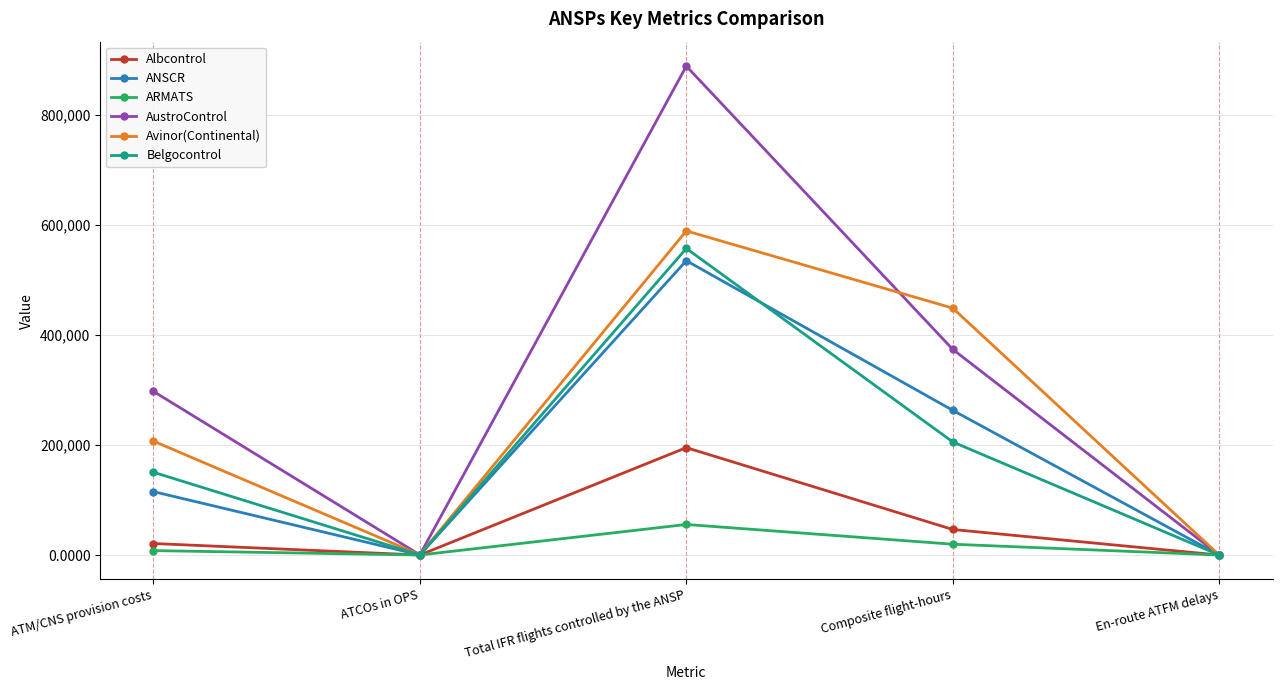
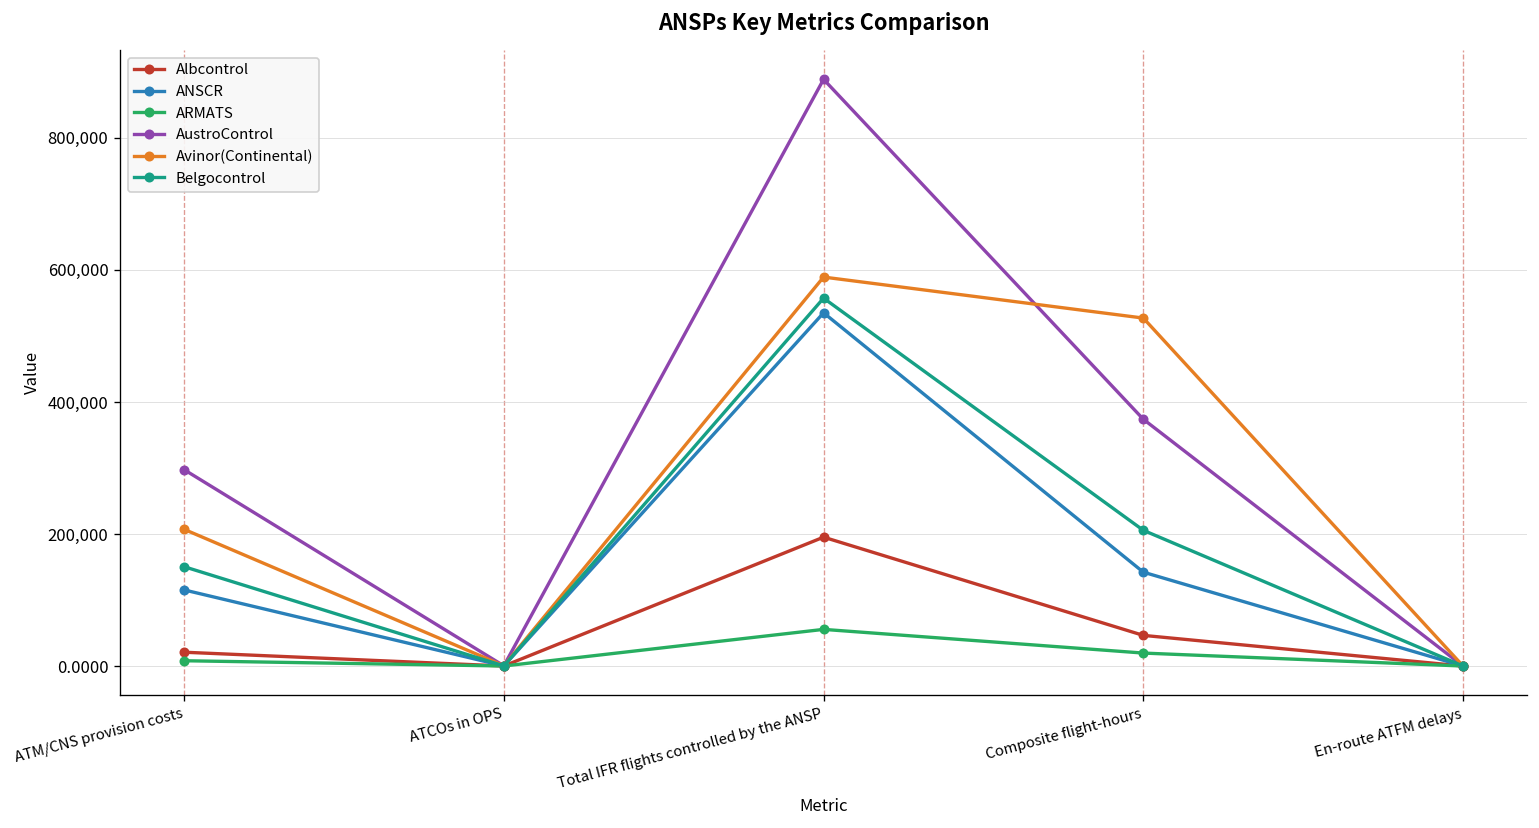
  {
    "Albcontrol": {
      "ATM/CNS provision costs": "20,000",
      "Total IFR flights controlled by the ANSP": "200,000",
      "Composite flight-hours": "50,000"
    },
    "ANSCR": {
      "ATM/CNS provision costs": "120,000",
      "Total IFR flights controlled by the ANSP": "540,000",
-     "Composite flight-hours": "260,000"
+     "Composite flight-hours": "140,000"
    },
    "AustroControl": {
      "ATM/CNS provision costs": "300,000",
      "Total IFR flights controlled by the ANSP": "890,000",
      "Composite flight-hours": "370,000"
    },
    "Avinor(Continental)": {
      "ATM/CNS provision costs": "210,000",
      "Total IFR flights controlled by the ANSP": "590,000",
-     "Composite flight-hours": "450,000"
+     "Composite flight-hours": "530,000"
    }
  }
